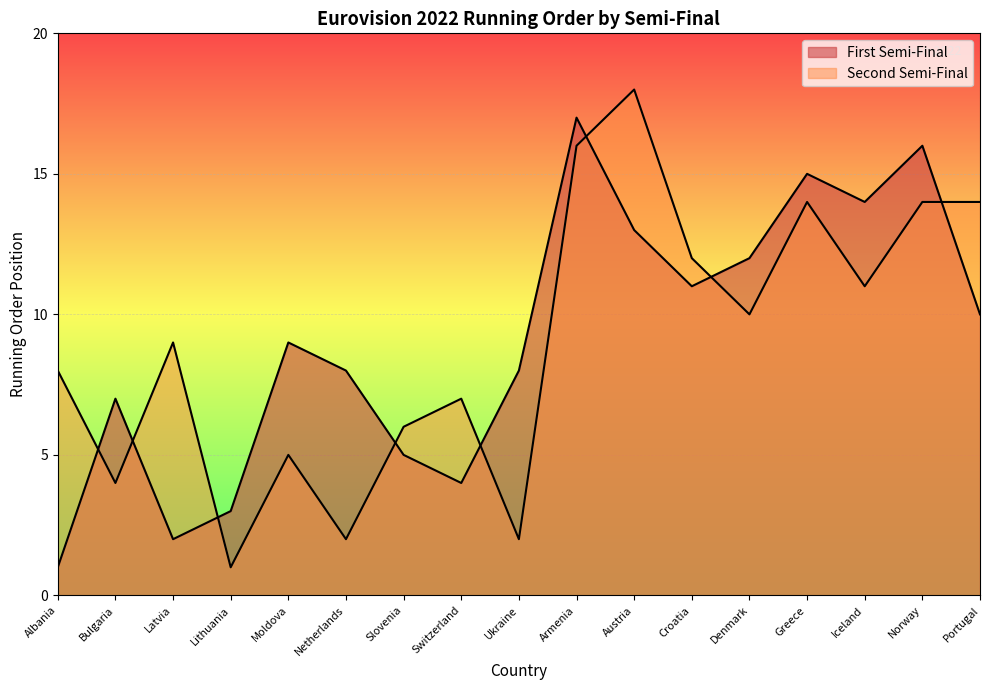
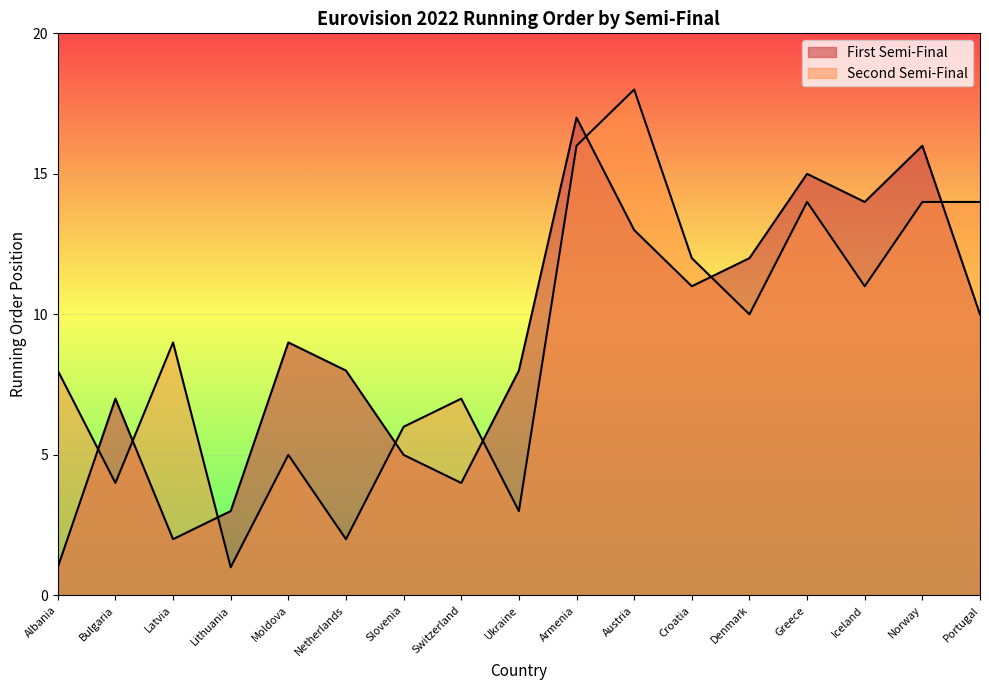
  {
    "First Semi-Final": {
      "Albania": 1,
      "Bulgaria": 7,
      "Latvia": 2,
      "Lithuania": 3,
      "Moldova": 9,
      "Netherlands": 8,
      "Slovenia": 5,
      "Switzerland": 4,
      "Ukraine": 8,
      "Armenia": 17,
      "Austria": 13,
      "Croatia": 11,
      "Denmark": 12,
      "Greece": 15,
      "Iceland": 14,
      "Norway": 16,
      "Portugal": 10
    },
    "Second Semi-Final": {
      "Albania": 8,
      "Bulgaria": 4,
      "Latvia": 9,
      "Lithuania": 1,
      "Moldova": 5,
      "Netherlands": 2,
      "Slovenia": 6,
      "Switzerland": 7,
-     "Ukraine": 2,
+     "Ukraine": 3,
      "Armenia": 16,
      "Austria": 18,
      "Croatia": 12,
      "Denmark": 10,
      "Greece": 14,
      "Iceland": 11,
      "Norway": 14,
      "Portugal": 14
    }
  }
